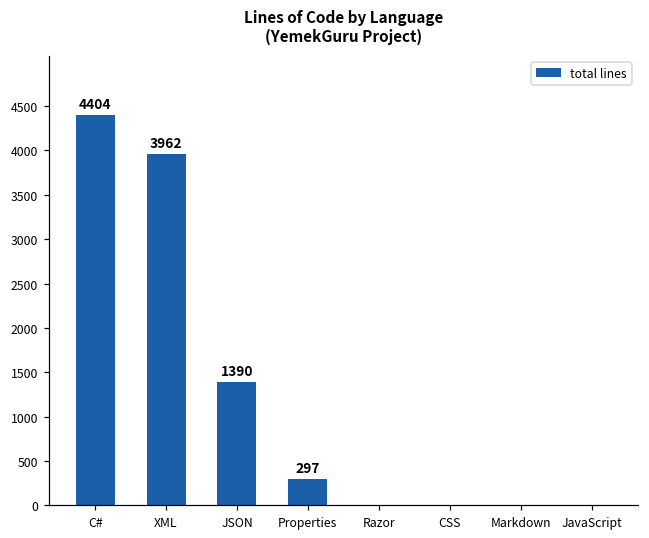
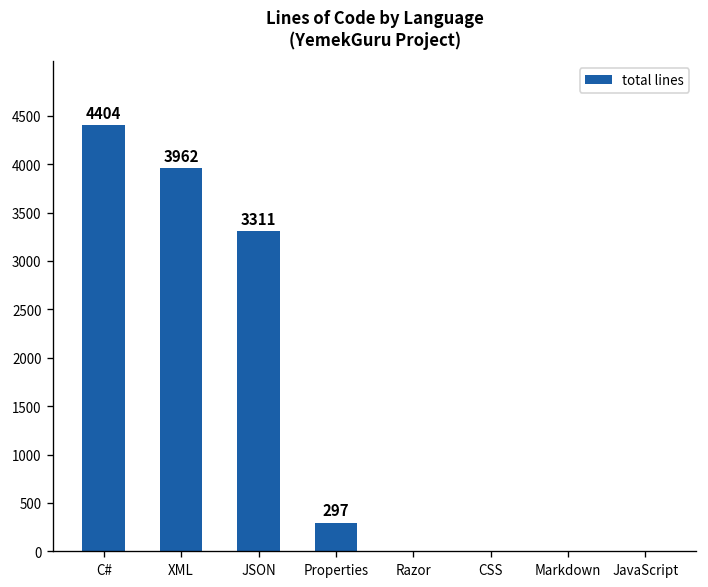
  {
    "C#": 4404,
    "XML": 3962,
-   "JSON": 1390,
+   "JSON": 3311,
    "Properties": 297
  }
